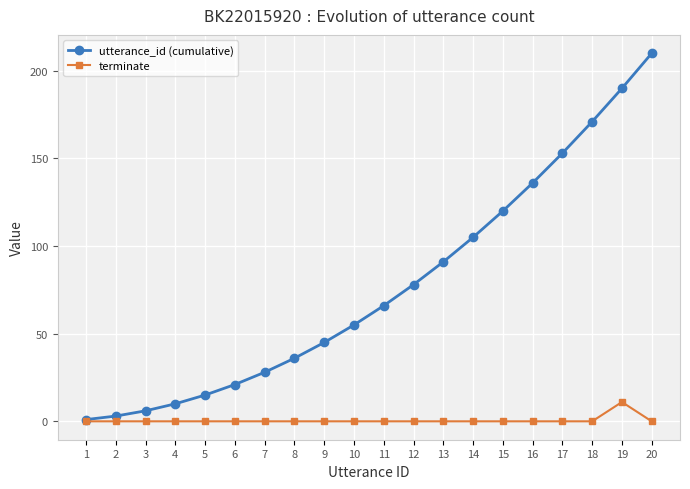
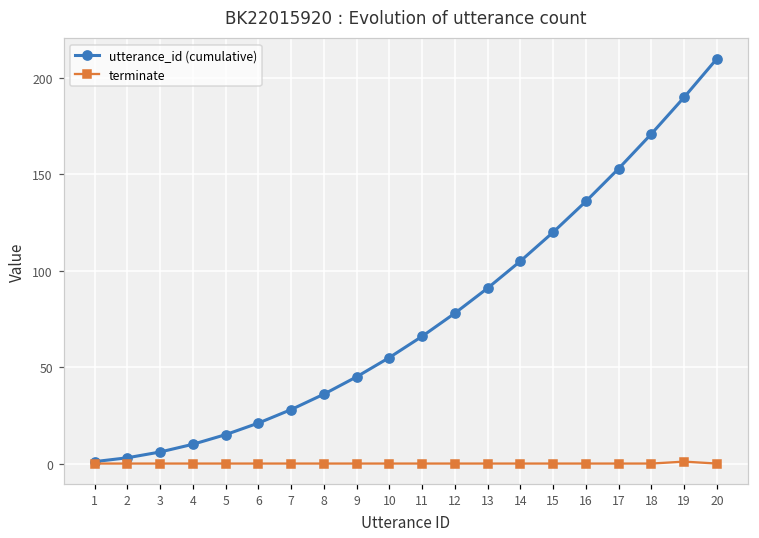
  {
    "utterance_id (cumulative)": {
      "2": 3,
      "3": 6,
      "4": 10,
      "5": 15,
      "6": 21,
      "7": 28,
      "8": 36,
      "9": 45,
      "10": 55,
      "11": 66,
      "12": 78,
      "13": 91,
      "14": 105,
      "15": 120,
      "16": 136,
      "17": 153,
      "18": 171,
      "19": 190,
      "20": 210
    },
    "terminate": {
      "2": 0,
      "3": 0,
      "4": 0,
      "5": 0,
      "6": 0,
      "7": 0,
      "8": 0,
      "9": 0,
      "10": 0,
      "11": 0,
      "12": 0,
      "13": 0,
      "14": 0,
      "15": 0,
      "16": 0,
      "17": 0,
      "18": 0,
-     "19": 11,
+     "19": 1,
      "20": 0
    }
  }
